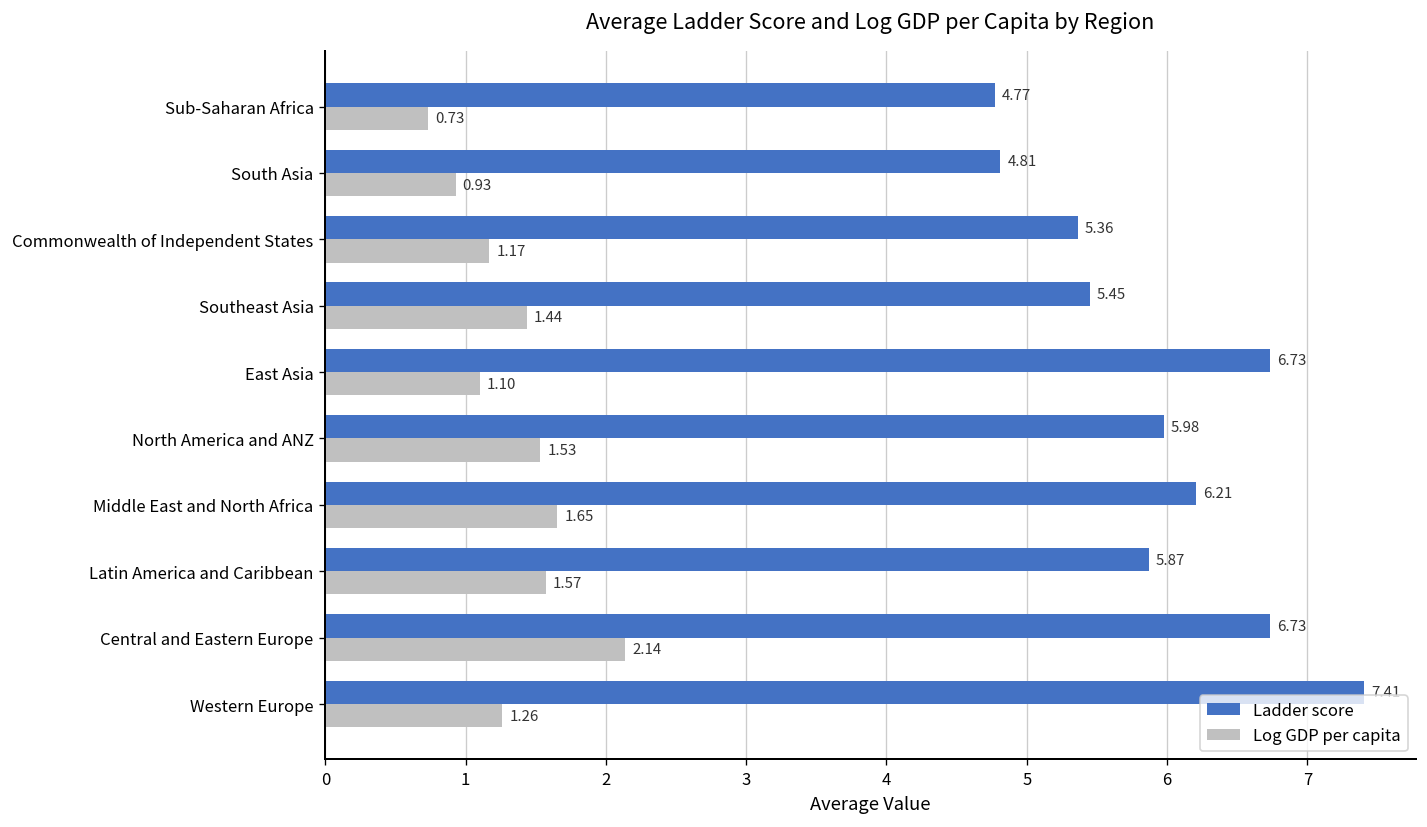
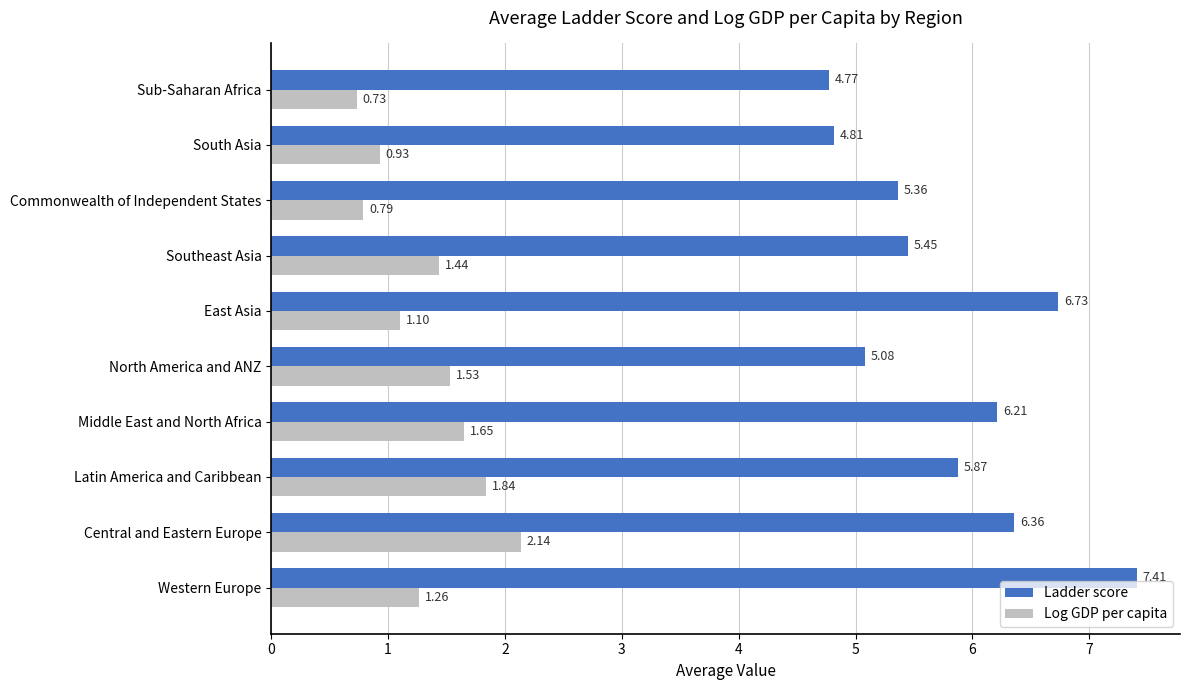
  {
    "Ladder score": {
      "Sub-Saharan Africa": 4.77,
      "South Asia": 4.81,
      "Commonwealth of Independent States": 5.36,
      "Southeast Asia": 5.45,
      "East Asia": 6.73,
-     "North America and ANZ": 5.98,
+     "North America and ANZ": 5.08,
      "Middle East and North Africa": 6.21,
      "Latin America and Caribbean": 5.87,
-     "Central and Eastern Europe": 6.73
+     "Central and Eastern Europe": 6.36
    },
    "Log GDP per capita": {
      "Sub-Saharan Africa": 0.73,
      "South Asia": 0.93,
-     "Commonwealth of Independent States": 1.17,
+     "Commonwealth of Independent States": 0.79,
      "Southeast Asia": 1.44,
      "East Asia": 1.10,
      "North America and ANZ": 1.53,
      "Middle East and North Africa": 1.65,
-     "Latin America and Caribbean": 1.57,
+     "Latin America and Caribbean": 1.84,
      "Central and Eastern Europe": 2.14,
      "Western Europe": 1.26
    }
  }
